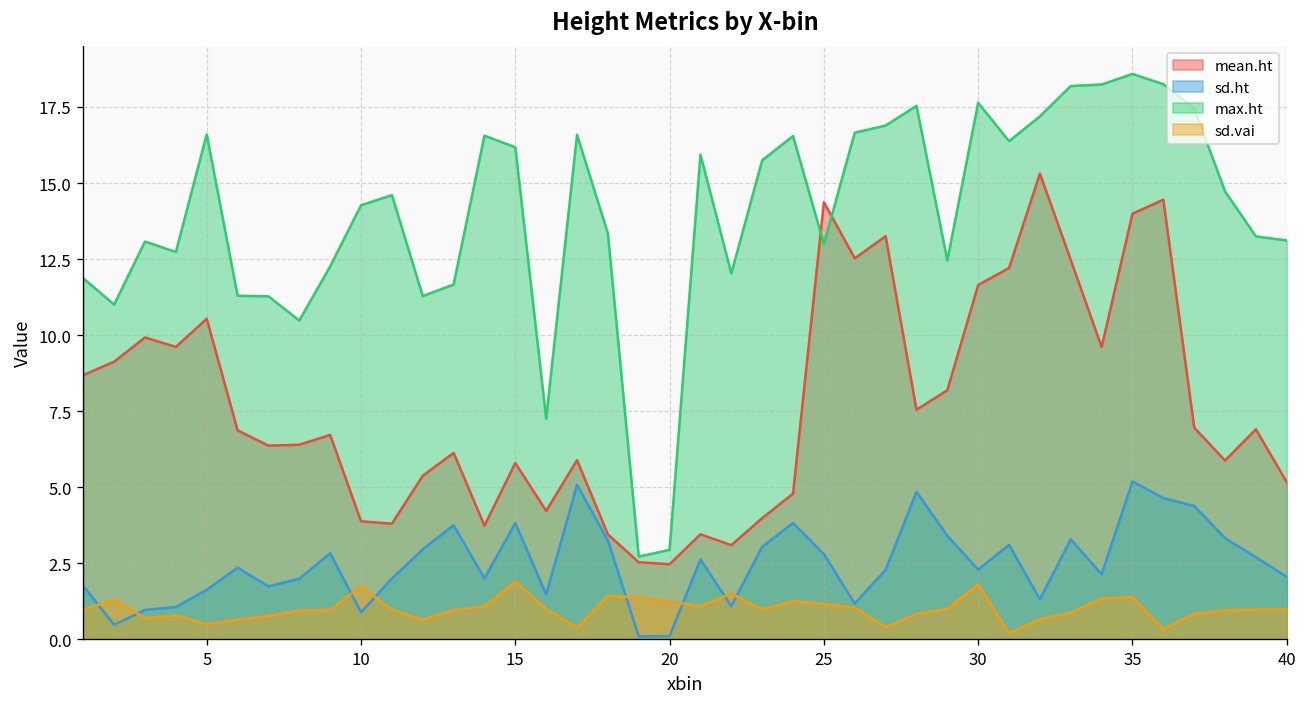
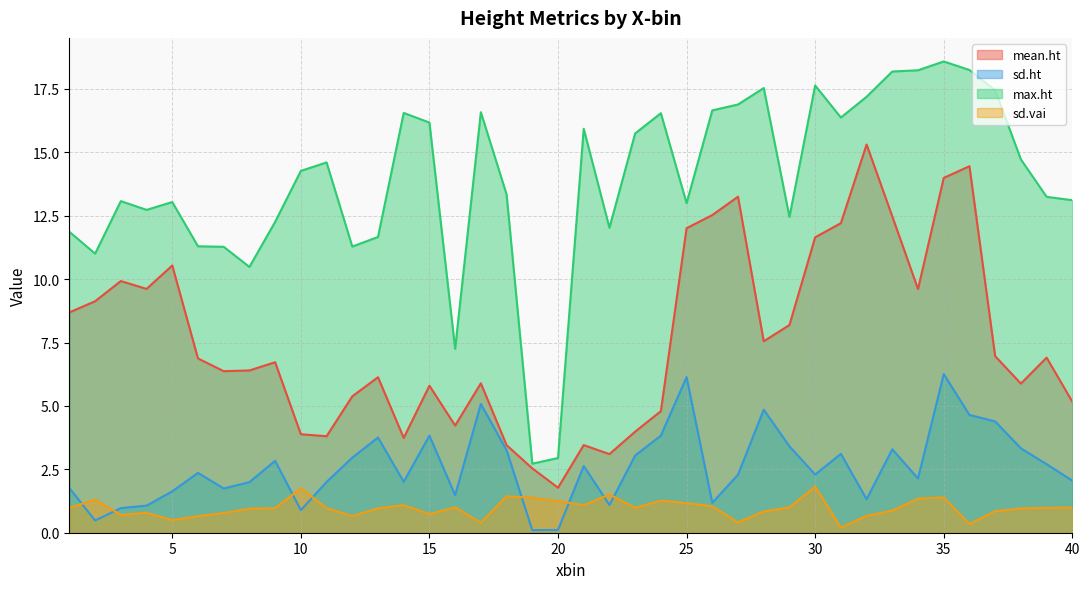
  {
    "mean.ht": {
      "5": 10.5,
      "10": 3.9,
      "15": 5.8,
-     "20": 2.5,
-     "25": 14.4,
+     "20": 1.8,
+     "25": 12.0,
      "30": 11.6,
      "35": 14.0,
      "40": 5.2
    },
    "sd.ht": {
      "5": 1.6,
      "10": 0.9,
      "15": 3.8,
      "20": 0.1,
-     "25": 2.8,
+     "25": 6.1,
      "30": 2.3,
-     "35": 5.2,
+     "35": 6.3,
      "40": 2.1
    },
    "max.ht": {
-     "5": 16.6,
+     "5": 13.0,
      "10": 14.3,
      "15": 16.2,
      "20": 2.9,
      "25": 13.0,
      "30": 17.6,
      "35": 18.6,
      "40": 13.1
    },
    "sd.vai": {
      "5": 0.5,
      "10": 1.8,
-     "15": 1.9,
+     "15": 0.7,
      "20": 1.2,
      "25": 1.2,
      "30": 1.8,
      "35": 1.4,
      "40": 1.0
    }
  }
